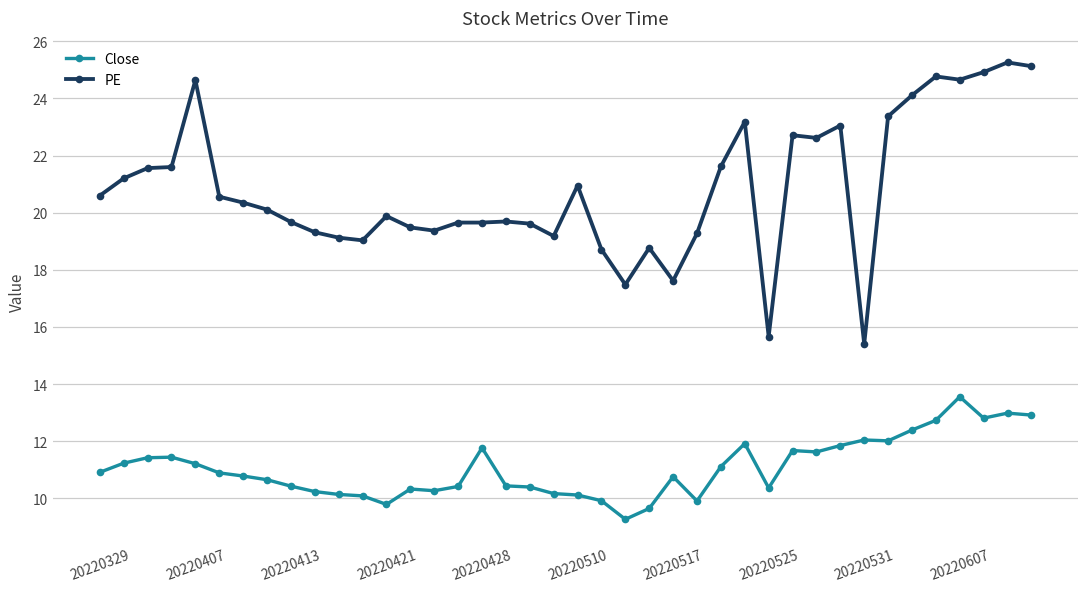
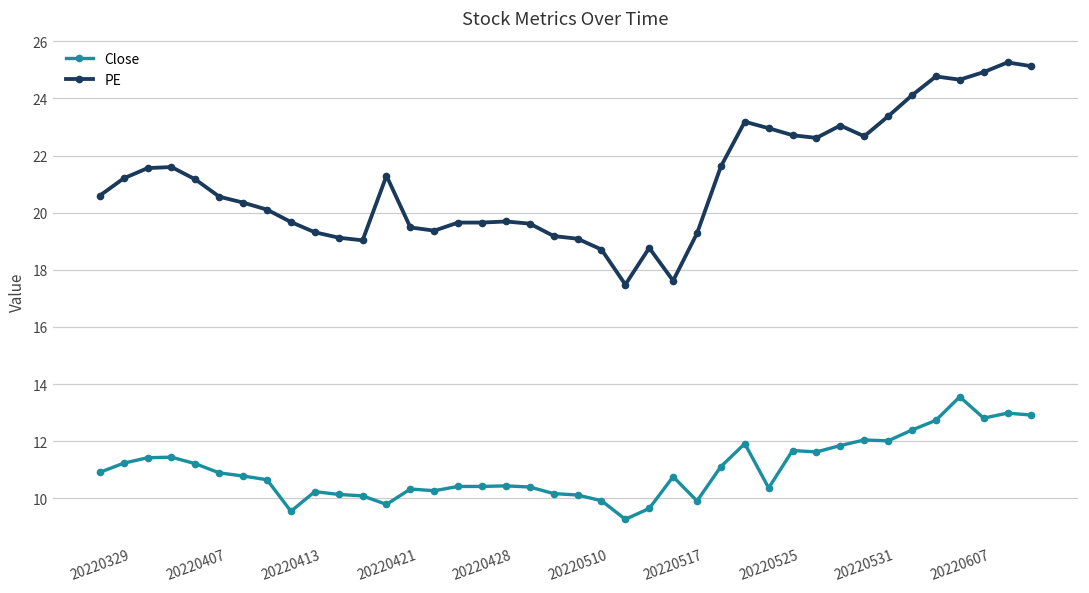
  {
    "Close": {
      "20220329": 10.9,
      "20220407": 11.2,
-     "20220413": 10.4,
+     "20220413": 9.5,
      "20220421": 9.8,
-     "20220428": 11.8,
+     "20220428": 10.4,
      "20220510": 10.1,
      "20220517": 10.8,
      "20220525": 10.4,
      "20220531": 12.0,
      "20220607": 13.6
    },
    "PE": {
      "20220329": 20.6,
-     "20220407": 24.6,
+     "20220407": 21.2,
      "20220413": 19.7,
-     "20220421": 19.9,
+     "20220421": 21.3,
      "20220428": 19.7,
-     "20220510": 21.0,
+     "20220510": 19.1,
      "20220517": 17.6,
-     "20220525": 15.7,
-     "20220531": 15.4,
+     "20220525": 23.0,
+     "20220531": 22.7,
      "20220607": 24.7
    }
  }
